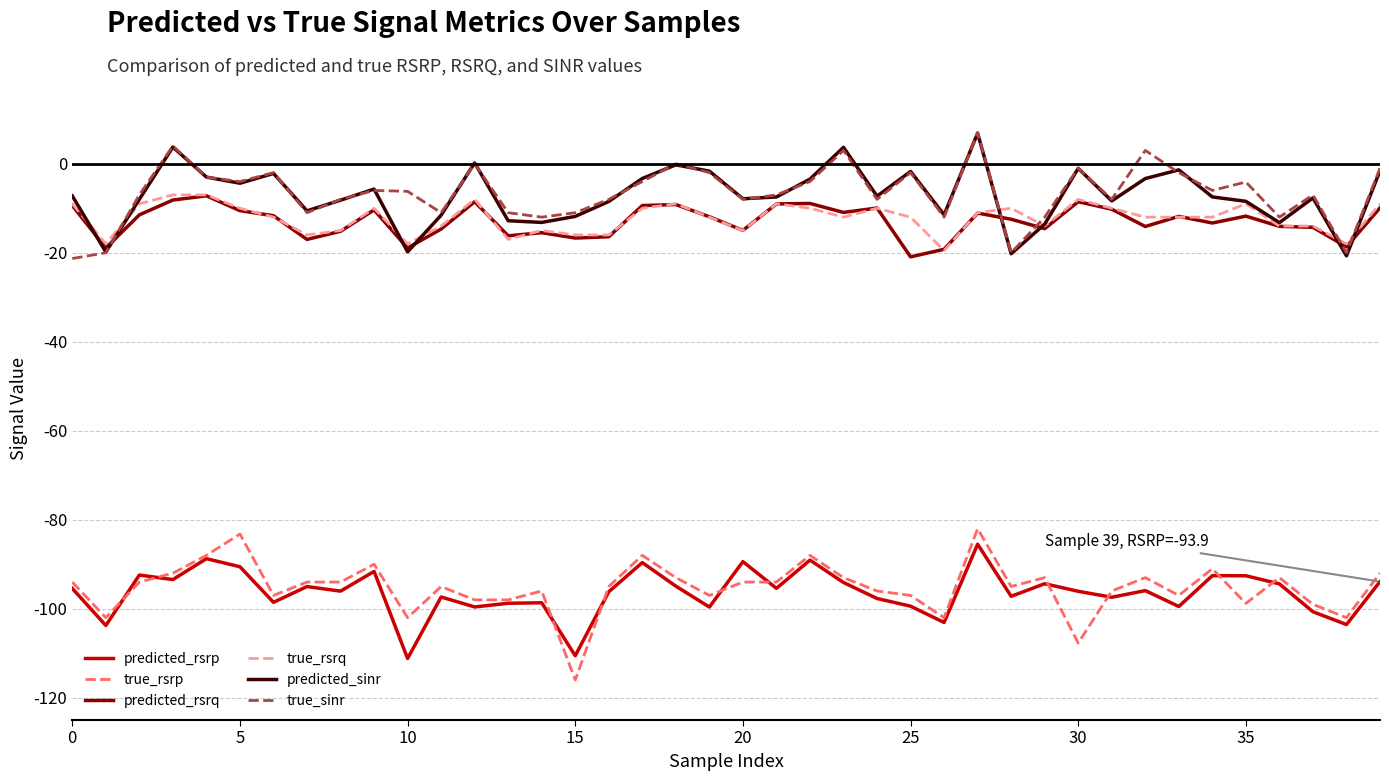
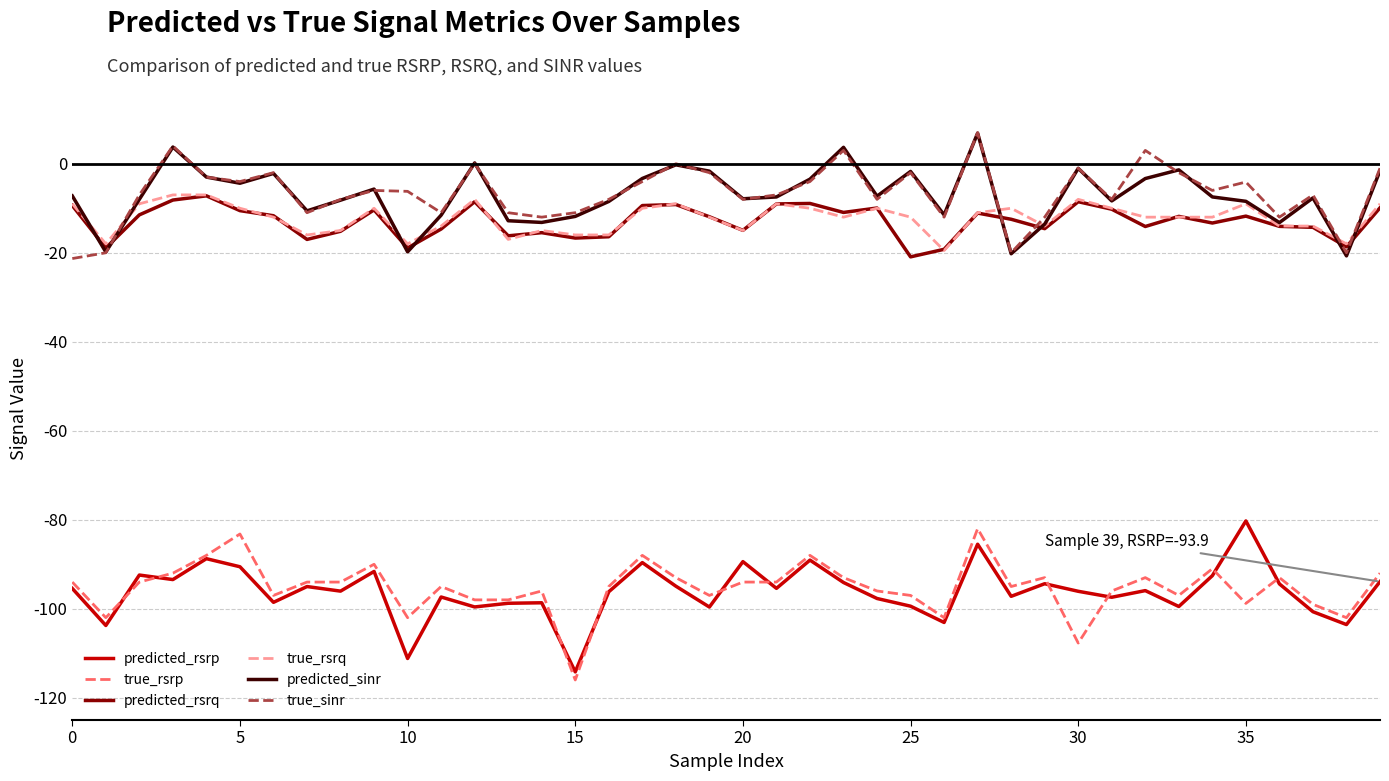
  {
    "predicted_rsrp": {
      "0": -95,
      "5": -91,
      "10": -111,
-     "15": -111,
+     "15": -114,
      "20": -89,
      "25": -99,
      "30": -96,
-     "35": -93
+     "35": -80
    },
    "true_rsrp": {
      "0": -94,
      "5": -83,
      "10": -102,
      "15": -116,
      "20": -94,
      "25": -97,
      "30": -108,
      "35": -99
    },
    "predicted_rsrq": {
      "10": -19,
      "15": -17,
      "25": -21,
      "35": -12
    },
    "true_rsrq": {
      "10": -18,
      "15": -16,
      "25": -12
    },
    "predicted_sinr": {
      "0": -7,
      "10": -20,
      "15": -12
    },
    "true_sinr": {
      "0": -21,
      "10": -6,
      "15": -11,
      "35": -4
    }
  }
